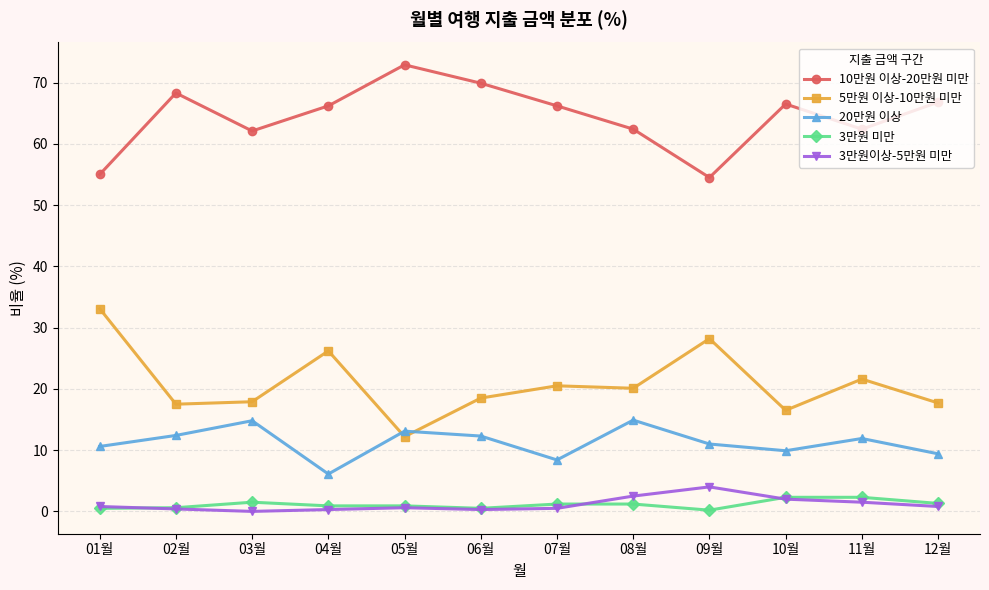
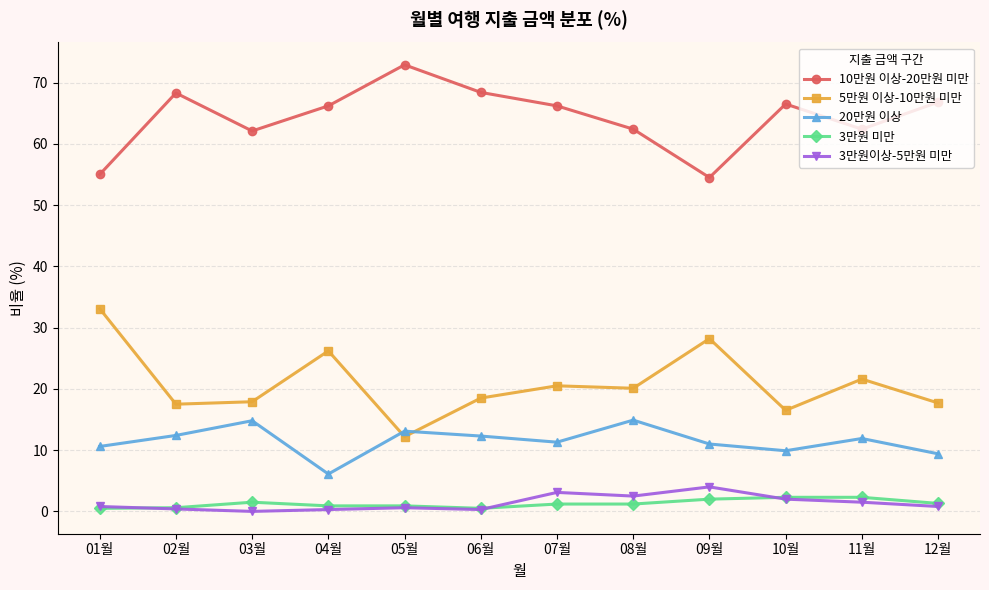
  {
    "10만원 이상-20만원 미만": {
      "01월": 55,
      "02월": 68,
      "03월": 62,
      "04월": 66,
      "05월": 73,
-     "06월": 70,
+     "06월": 68,
      "07월": 66,
      "08월": 62,
      "09월": 55,
      "10월": 67
    },
    "5만원 이상-10만원 미만": {
      "01월": 33,
      "02월": 18,
      "03월": 18,
      "04월": 26,
      "05월": 12,
      "06월": 19,
      "07월": 21,
      "08월": 20,
      "09월": 28,
      "10월": 17,
      "11월": 22,
      "12월": 18
    },
    "20만원 이상": {
      "01월": 11,
      "02월": 12,
      "03월": 15,
      "04월": 6,
      "05월": 13,
      "06월": 12,
-     "07월": 8,
+     "07월": 11,
      "08월": 15,
      "09월": 11,
      "10월": 10,
      "11월": 12,
      "12월": 9
    },
    "3만원 미만": {
      "03월": 2,
      "04월": 1,
      "07월": 1,
      "08월": 1,
-     "09월": 0,
+     "09월": 2,
      "11월": 2,
      "12월": 1
    },
    "3만원이상-5만원 미만": {
      "03월": 0,
      "04월": 0,
-     "07월": 1,
+     "07월": 3,
      "08월": 3,
      "09월": 4,
      "11월": 2,
      "12월": 1
    }
  }
